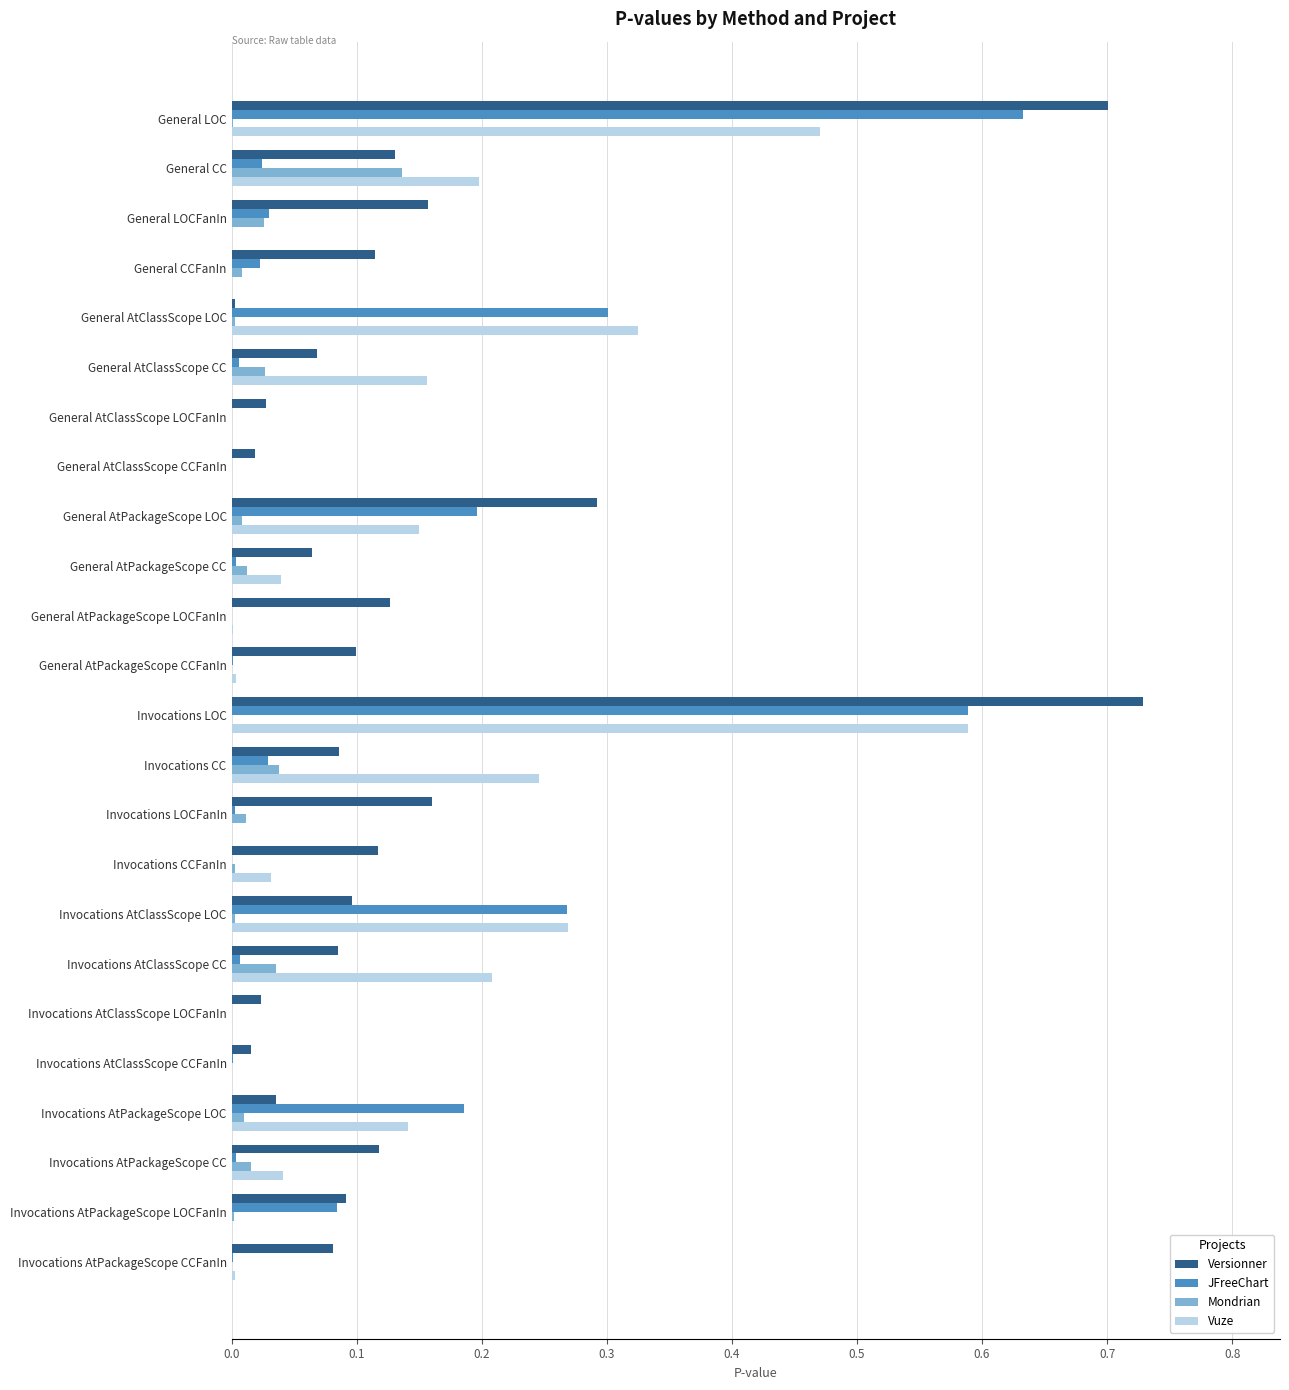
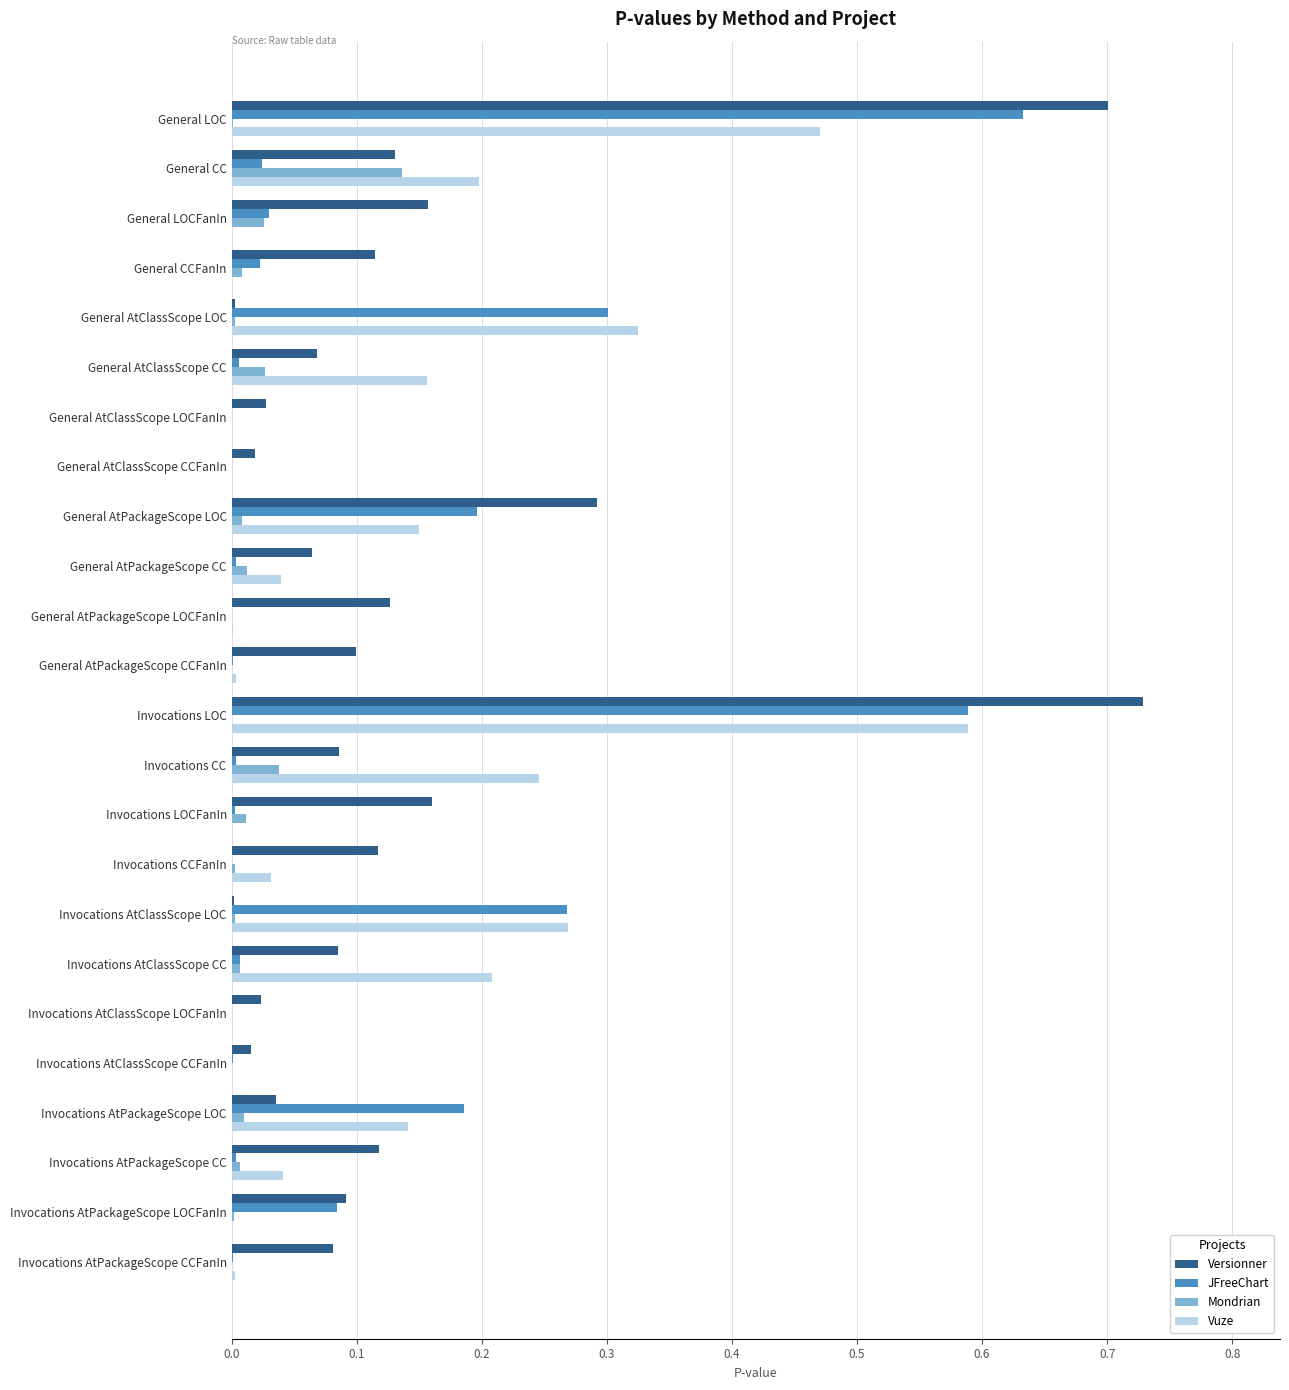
  {
    "Versionner": {
      "General LOC": 0.701,
      "General CC": 0.131,
      "General LOCFanIn": 0.157,
      "General CCFanIn": 0.115,
      "General AtClassScope LOC": 0.002,
      "General AtClassScope CC": 0.068,
      "General AtClassScope LOCFanIn": 0.028,
      "General AtClassScope CCFanIn": 0.018,
      "General AtPackageScope LOC": 0.292,
      "General AtPackageScope CC": 0.064,
      "General AtPackageScope LOCFanIn": 0.127,
      "General AtPackageScope CCFanIn": 0.100,
      "Invocations LOC": 0.729,
      "Invocations CC": 0.086,
      "Invocations LOCFanIn": 0.160,
      "Invocations CCFanIn": 0.117,
-     "Invocations AtClassScope LOC": 0.096,
+     "Invocations AtClassScope LOC": 0.002,
      "Invocations AtClassScope CC": 0.085,
      "Invocations AtClassScope LOCFanIn": 0.023,
      "Invocations AtClassScope CCFanIn": 0.016,
      "Invocations AtPackageScope LOC": 0.036,
      "Invocations AtPackageScope CC": 0.118,
      "Invocations AtPackageScope LOCFanIn": 0.091,
      "Invocations AtPackageScope CCFanIn": 0.081
    },
    "JFreeChart": {
      "General LOC": 0.633,
      "General CC": 0.024,
      "General LOCFanIn": 0.030,
      "General CCFanIn": 0.022,
      "General AtClassScope LOC": 0.301,
      "General AtClassScope CC": 0.006,
      "General AtPackageScope LOC": 0.196,
      "General AtPackageScope CC": 0.004,
      "Invocations LOC": 0.589,
-     "Invocations CC": 0.029,
+     "Invocations CC": 0.004,
      "Invocations LOCFanIn": 0.003,
      "Invocations AtClassScope LOC": 0.269,
      "Invocations AtClassScope CC": 0.007,
      "Invocations AtPackageScope LOC": 0.186,
      "Invocations AtPackageScope CC": 0.004,
      "Invocations AtPackageScope LOCFanIn": 0.084
    },
    "Mondrian": {
      "General CC": 0.136,
      "General LOCFanIn": 0.026,
      "General CCFanIn": 0.009,
      "General AtClassScope LOC": 0.003,
      "General AtClassScope CC": 0.027,
      "General AtPackageScope LOC": 0.008,
      "General AtPackageScope CC": 0.012,
      "Invocations CC": 0.038,
      "Invocations LOCFanIn": 0.011,
      "Invocations CCFanIn": 0.003,
      "Invocations AtClassScope LOC": 0.003,
-     "Invocations AtClassScope CC": 0.035,
+     "Invocations AtClassScope CC": 0.007,
      "Invocations AtPackageScope LOC": 0.010,
-     "Invocations AtPackageScope CC": 0.015
+     "Invocations AtPackageScope CC": 0.007
    },
    "Vuze": {
      "General LOC": 0.471,
      "General CC": 0.198,
      "General AtClassScope LOC": 0.325,
      "General AtClassScope CC": 0.156,
      "General AtPackageScope LOC": 0.150,
      "General AtPackageScope CC": 0.040,
      "General AtPackageScope CCFanIn": 0.003,
      "Invocations LOC": 0.588,
      "Invocations CC": 0.246,
      "Invocations CCFanIn": 0.031,
      "Invocations AtClassScope LOC": 0.269,
      "Invocations AtClassScope CC": 0.208,
      "Invocations AtPackageScope LOC": 0.141,
      "Invocations AtPackageScope CC": 0.041,
      "Invocations AtPackageScope CCFanIn": 0.003
    }
  }
